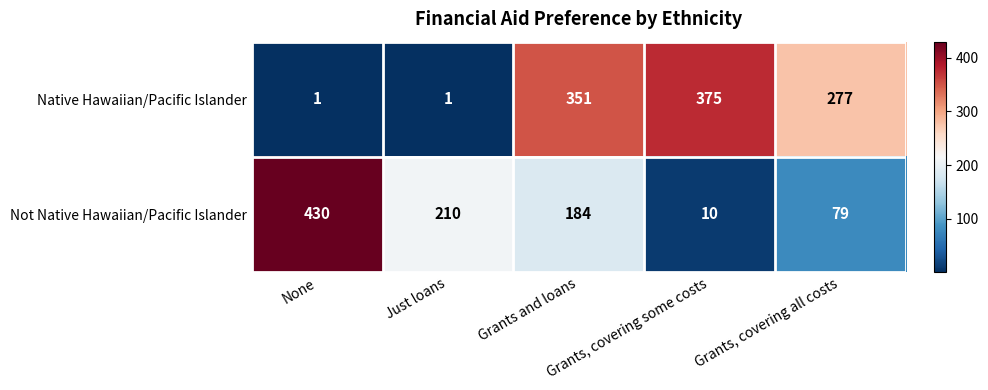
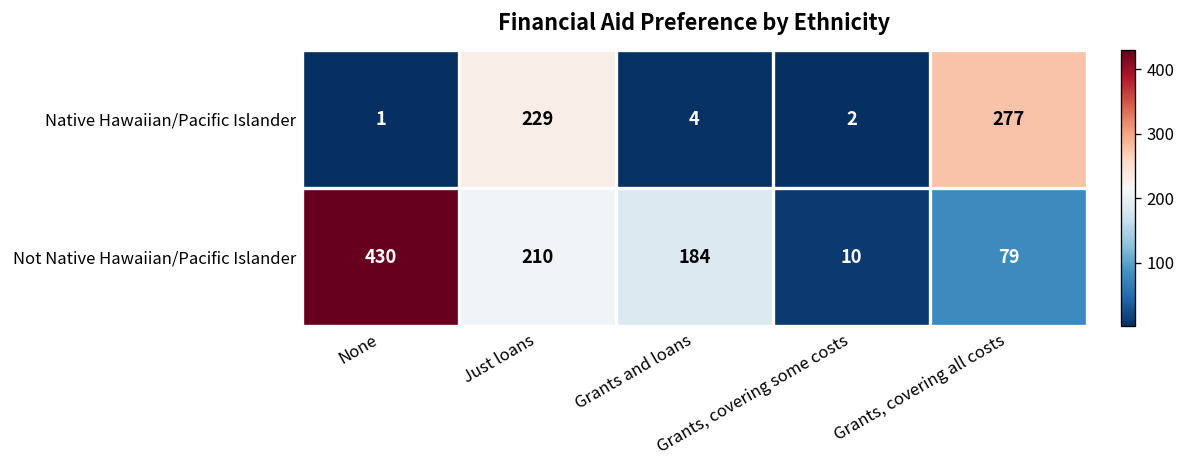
  {
    "Native Hawaiian/Pacific Islander": {
      "None": 1,
-     "Just loans": 1,
-     "Grants and loans": 351,
-     "Grants, covering some costs": 375,
+     "Just loans": 229,
+     "Grants and loans": 4,
+     "Grants, covering some costs": 2,
      "Grants, covering all costs": 277
    },
    "Not Native Hawaiian/Pacific Islander": {
      "None": 430,
      "Just loans": 210,
      "Grants and loans": 184,
      "Grants, covering some costs": 10,
      "Grants, covering all costs": 79
    }
  }
